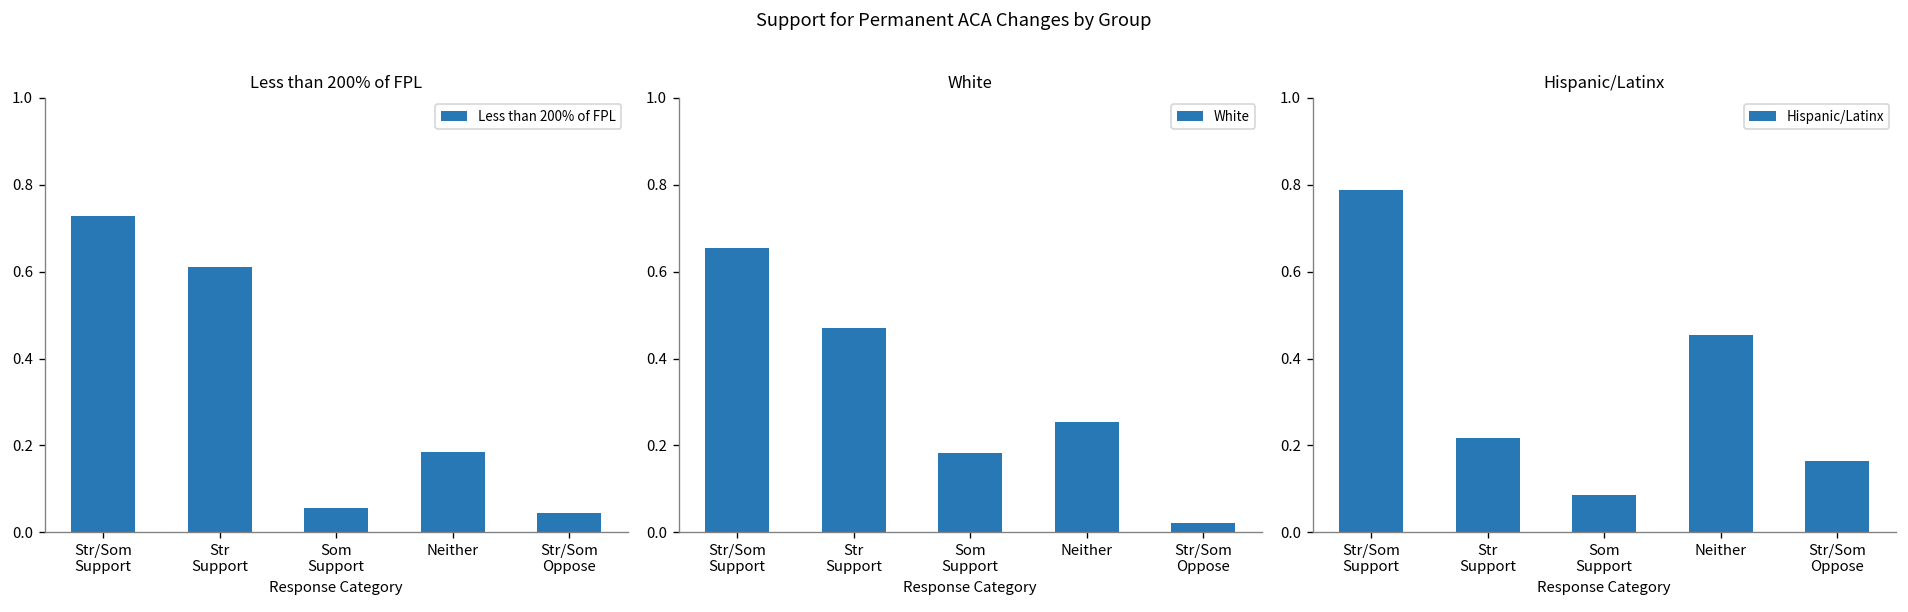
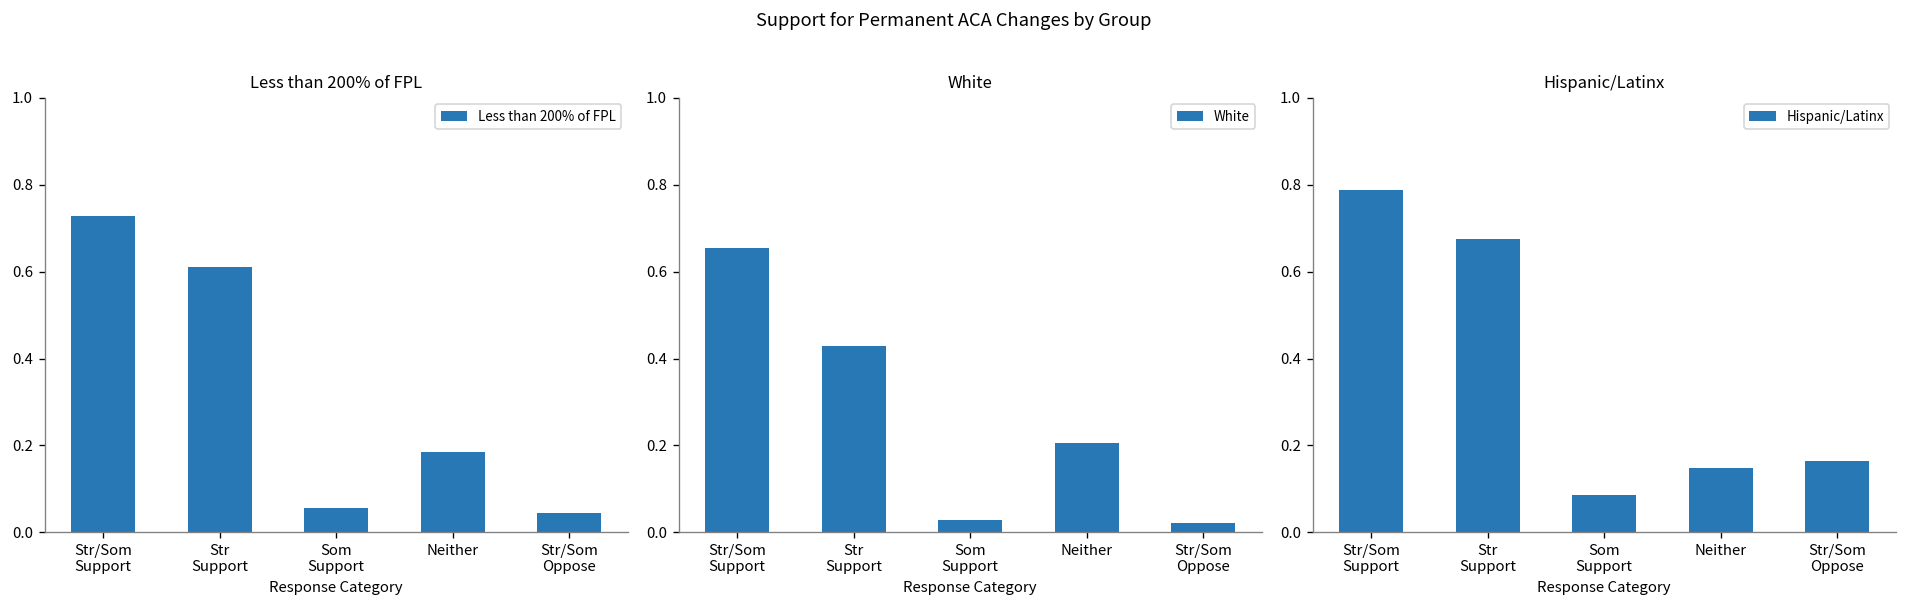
  {
    "Less than 200% of FPL": {
      "Str/Som Support": 0.73,
      "Str Support": 0.61,
      "Som Support": 0.06,
      "Neither": 0.19,
      "Str/Som Oppose": 0.05
    },
    "White": {
      "Str/Som Support": 0.65,
-     "Str Support": 0.47,
-     "Som Support": 0.18,
-     "Neither": 0.25,
+     "Str Support": 0.43,
+     "Som Support": 0.03,
+     "Neither": 0.21,
      "Str/Som Oppose": 0.02
    },
    "Hispanic/Latinx": {
      "Str/Som Support": 0.79,
-     "Str Support": 0.22,
+     "Str Support": 0.68,
      "Som Support": 0.09,
-     "Neither": 0.45,
+     "Neither": 0.15,
      "Str/Som Oppose": 0.16
    }
  }
